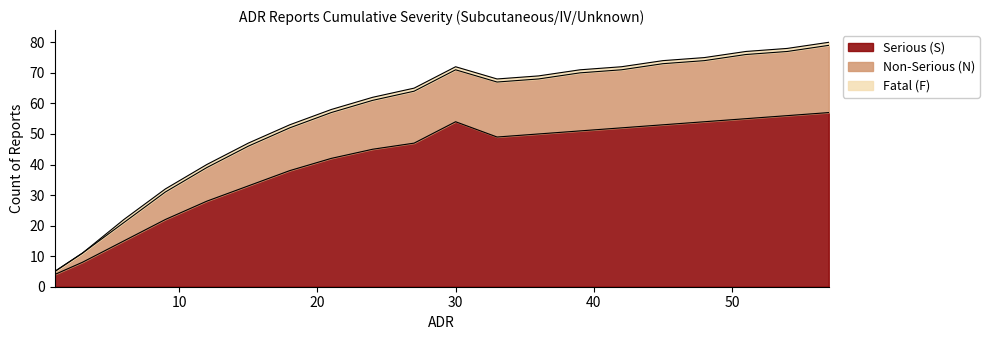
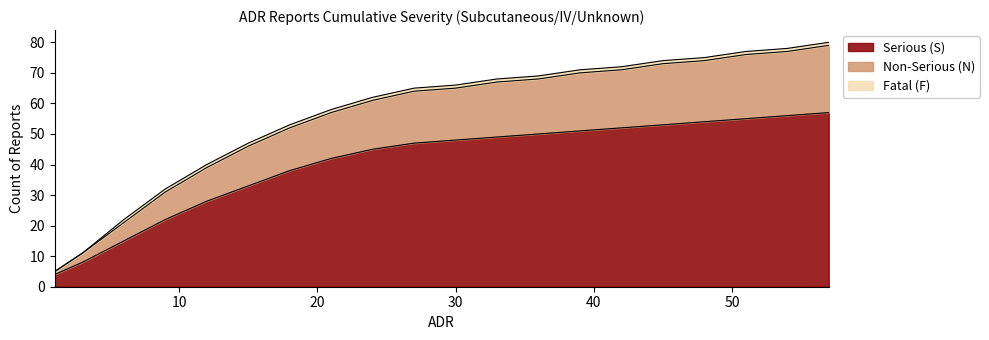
  {
    "Serious (S)": {
-     "30": 54
+     "30": 48
    },
    "Non-Serious (N)": {
      "30": 17
    },
    "Fatal (F)": {
      "30": 1
    }
  }
